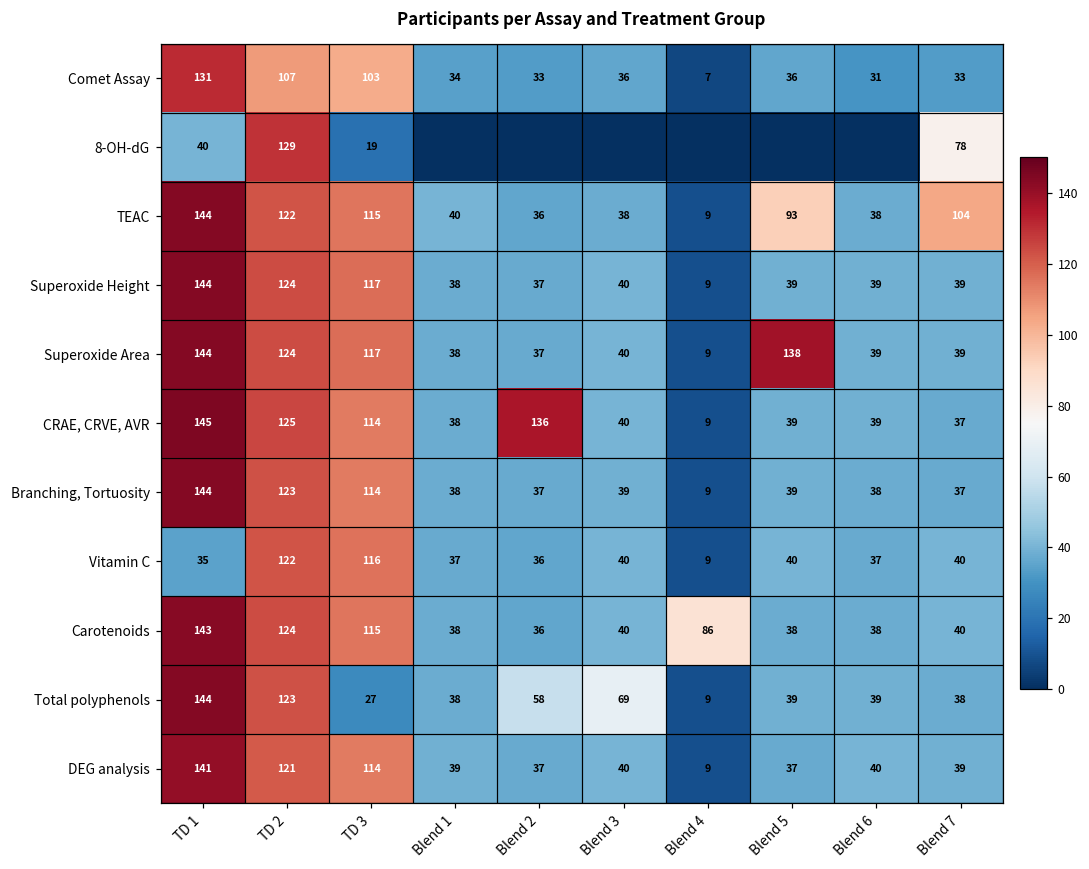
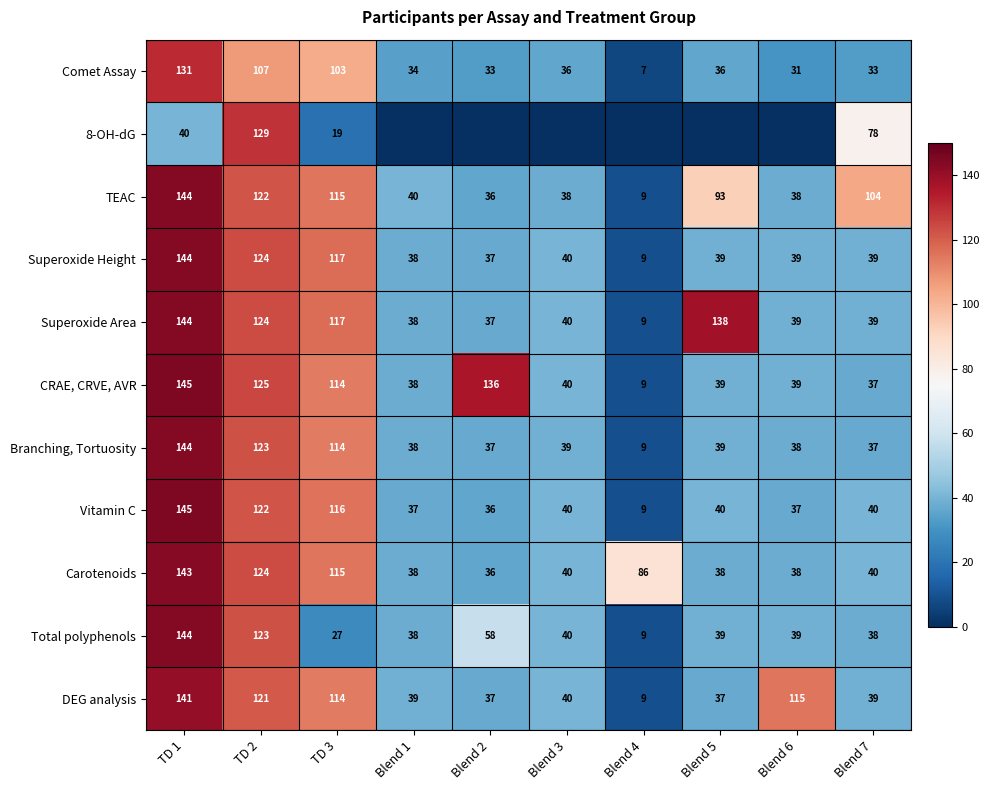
  {
    "Comet Assay": {
      "TD 1": 131,
      "TD 2": 107,
      "TD 3": 103,
      "Blend 1": 34,
      "Blend 2": 33,
      "Blend 3": 36,
      "Blend 4": 7,
      "Blend 5": 36,
      "Blend 6": 31,
      "Blend 7": 33
    },
    "8-OH-dG": {
      "TD 1": 40,
      "TD 2": 129,
      "TD 3": 19,
      "Blend 7": 78
    },
    "TEAC": {
      "TD 1": 144,
      "TD 2": 122,
      "TD 3": 115,
      "Blend 1": 40,
      "Blend 2": 36,
      "Blend 3": 38,
      "Blend 4": 9,
      "Blend 5": 93,
      "Blend 6": 38,
      "Blend 7": 104
    },
    "Superoxide Height": {
      "TD 1": 144,
      "TD 2": 124,
      "TD 3": 117,
      "Blend 1": 38,
      "Blend 2": 37,
      "Blend 3": 40,
      "Blend 4": 9,
      "Blend 5": 39,
      "Blend 6": 39,
      "Blend 7": 39
    },
    "Superoxide Area": {
      "TD 1": 144,
      "TD 2": 124,
      "TD 3": 117,
      "Blend 1": 38,
      "Blend 2": 37,
      "Blend 3": 40,
      "Blend 4": 9,
      "Blend 5": 138,
      "Blend 6": 39,
      "Blend 7": 39
    },
    "CRAE, CRVE, AVR": {
      "TD 1": 145,
      "TD 2": 125,
      "TD 3": 114,
      "Blend 1": 38,
      "Blend 2": 136,
      "Blend 3": 40,
      "Blend 4": 9,
      "Blend 5": 39,
      "Blend 6": 39,
      "Blend 7": 37
    },
    "Branching, Tortuosity": {
      "TD 1": 144,
      "TD 2": 123,
      "TD 3": 114,
      "Blend 1": 38,
      "Blend 2": 37,
      "Blend 3": 39,
      "Blend 4": 9,
      "Blend 5": 39,
      "Blend 6": 38,
      "Blend 7": 37
    },
    "Vitamin C": {
-     "TD 1": 35,
+     "TD 1": 145,
      "TD 2": 122,
      "TD 3": 116,
      "Blend 1": 37,
      "Blend 2": 36,
      "Blend 3": 40,
      "Blend 4": 9,
      "Blend 5": 40,
      "Blend 6": 37,
      "Blend 7": 40
    },
    "Carotenoids": {
      "TD 1": 143,
      "TD 2": 124,
      "TD 3": 115,
      "Blend 1": 38,
      "Blend 2": 36,
      "Blend 3": 40,
      "Blend 4": 86,
      "Blend 5": 38,
      "Blend 6": 38,
      "Blend 7": 40
    },
    "Total polyphenols": {
      "TD 1": 144,
      "TD 2": 123,
      "TD 3": 27,
      "Blend 1": 38,
      "Blend 2": 58,
-     "Blend 3": 69,
+     "Blend 3": 40,
      "Blend 4": 9,
      "Blend 5": 39,
      "Blend 6": 39,
      "Blend 7": 38
    },
    "DEG analysis": {
      "TD 1": 141,
      "TD 2": 121,
      "TD 3": 114,
      "Blend 1": 39,
      "Blend 2": 37,
      "Blend 3": 40,
      "Blend 4": 9,
      "Blend 5": 37,
-     "Blend 6": 40,
+     "Blend 6": 115,
      "Blend 7": 39
    }
  }
